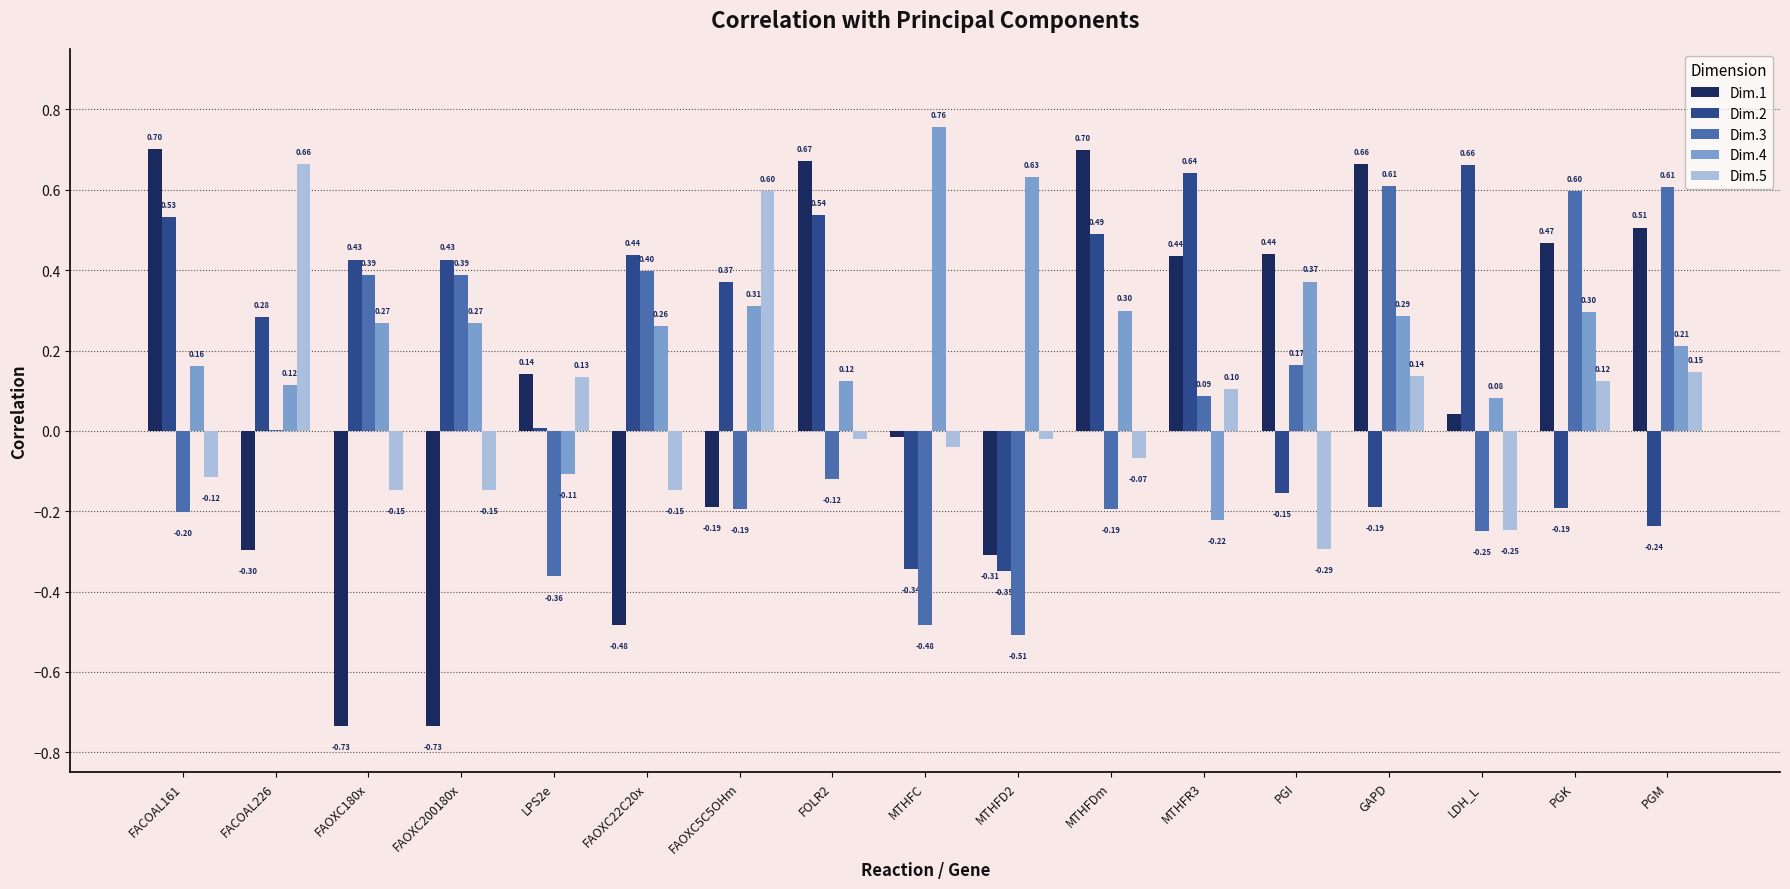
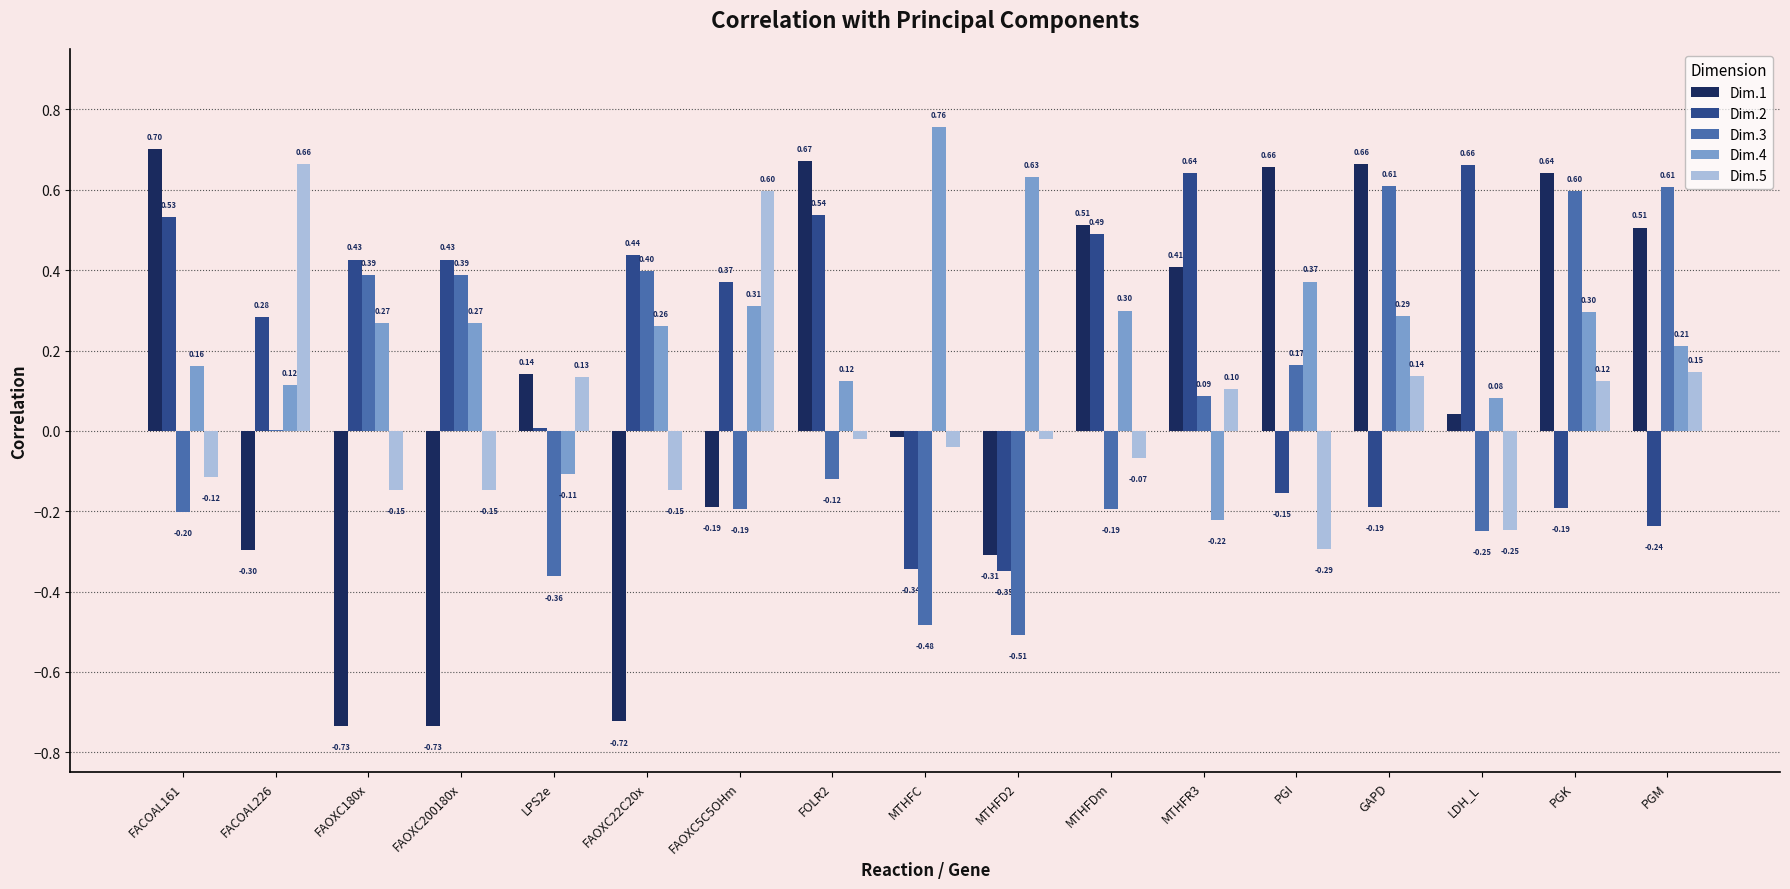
  {
    "Dim.1": {
      "FACOAL161": 0.70,
      "FACOAL226": -0.30,
      "FAOXC180x": -0.73,
      "FAOXC200180x": -0.73,
      "LPS2e": 0.14,
-     "FAOXC22C20x": -0.48,
+     "FAOXC22C20x": -0.72,
      "FAOXC5C5OHm": -0.19,
      "FOLR2": 0.67,
      "MTHFD2": -0.31,
-     "MTHFDm": 0.70,
-     "MTHFR3": 0.44,
-     "PGI": 0.44,
+     "MTHFDm": 0.51,
+     "MTHFR3": 0.41,
+     "PGI": 0.66,
      "GAPD": 0.66,
-     "PGK": 0.47,
+     "PGK": 0.64,
      "PGM": 0.51
    }
  }
